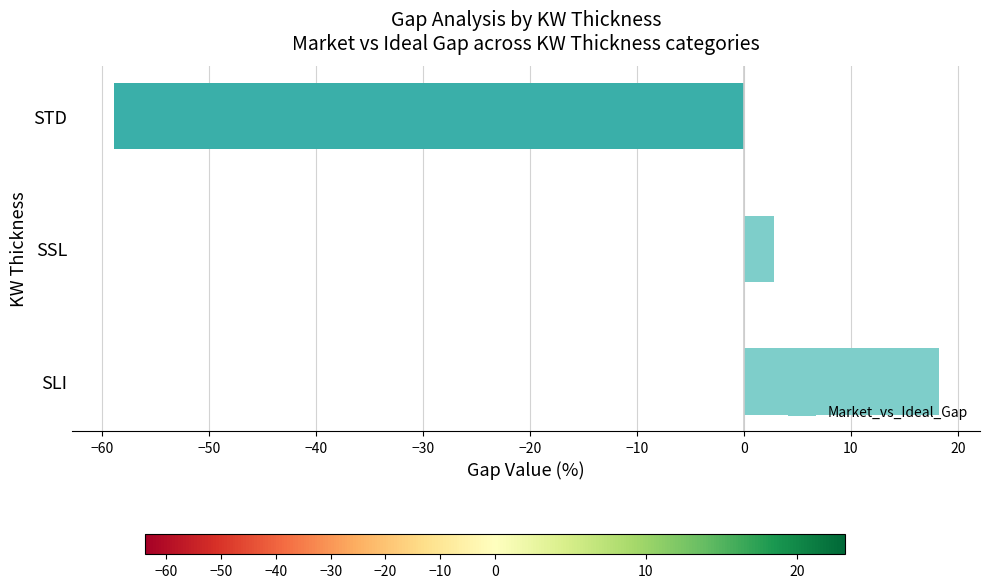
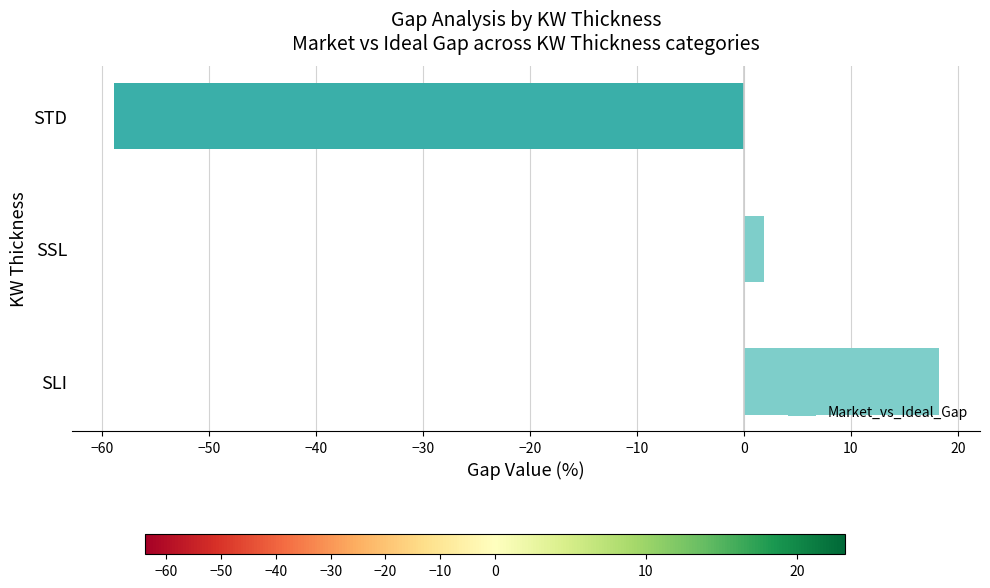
  {
    "STD": -58.9,
-   "SSL": 2.8,
+   "SSL": 1.9,
    "SLI": 18.2
  }
